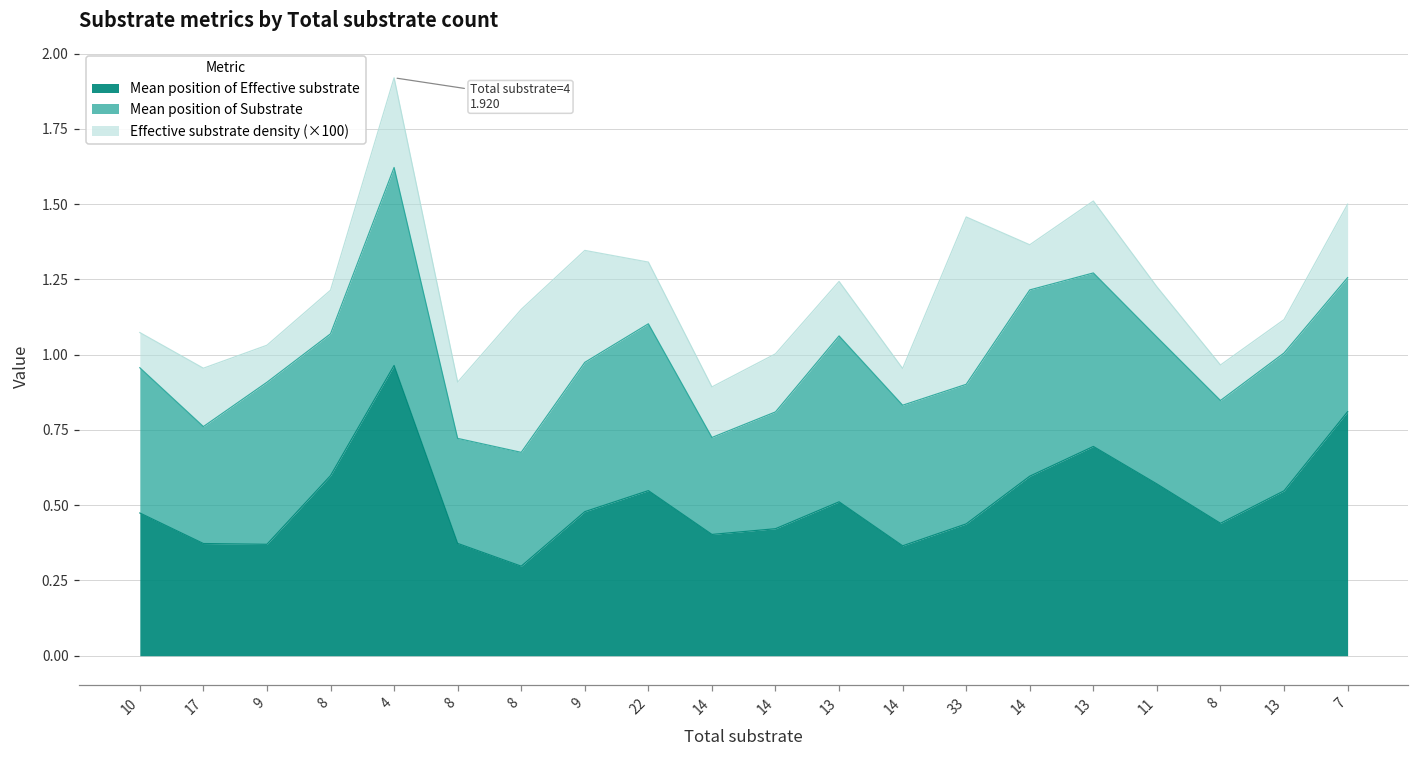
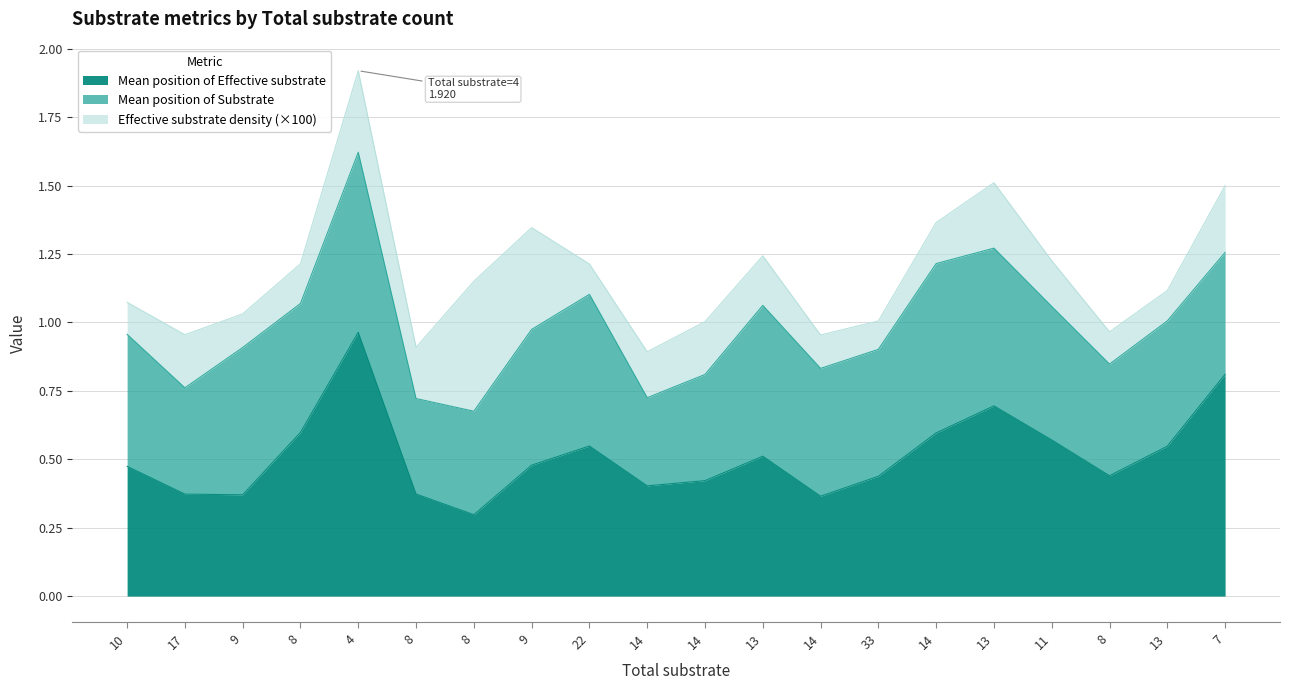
  {
    "Effective substrate density (×100)": {
      "10": 0.12,
      "17": 0.19,
-     "22": 0.21,
-     "33": 0.56,
+     "22": 0.11,
+     "33": 0.10,
      "11": 0.17,
      "7": 0.24
    }
  }
